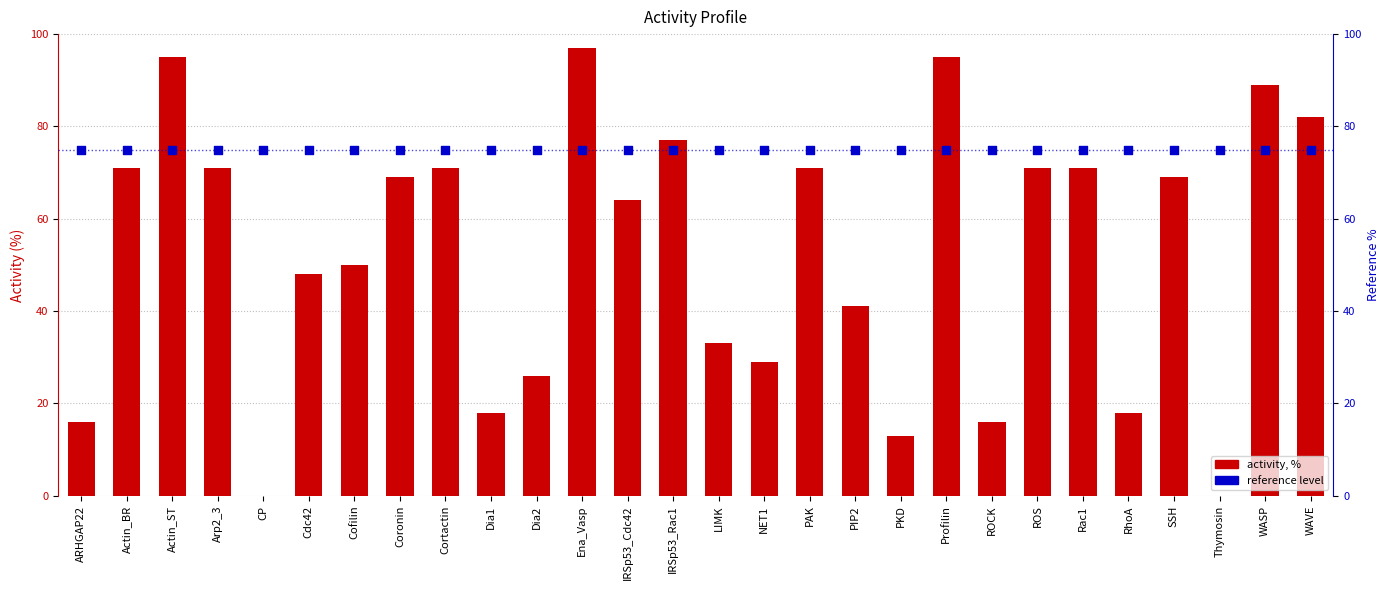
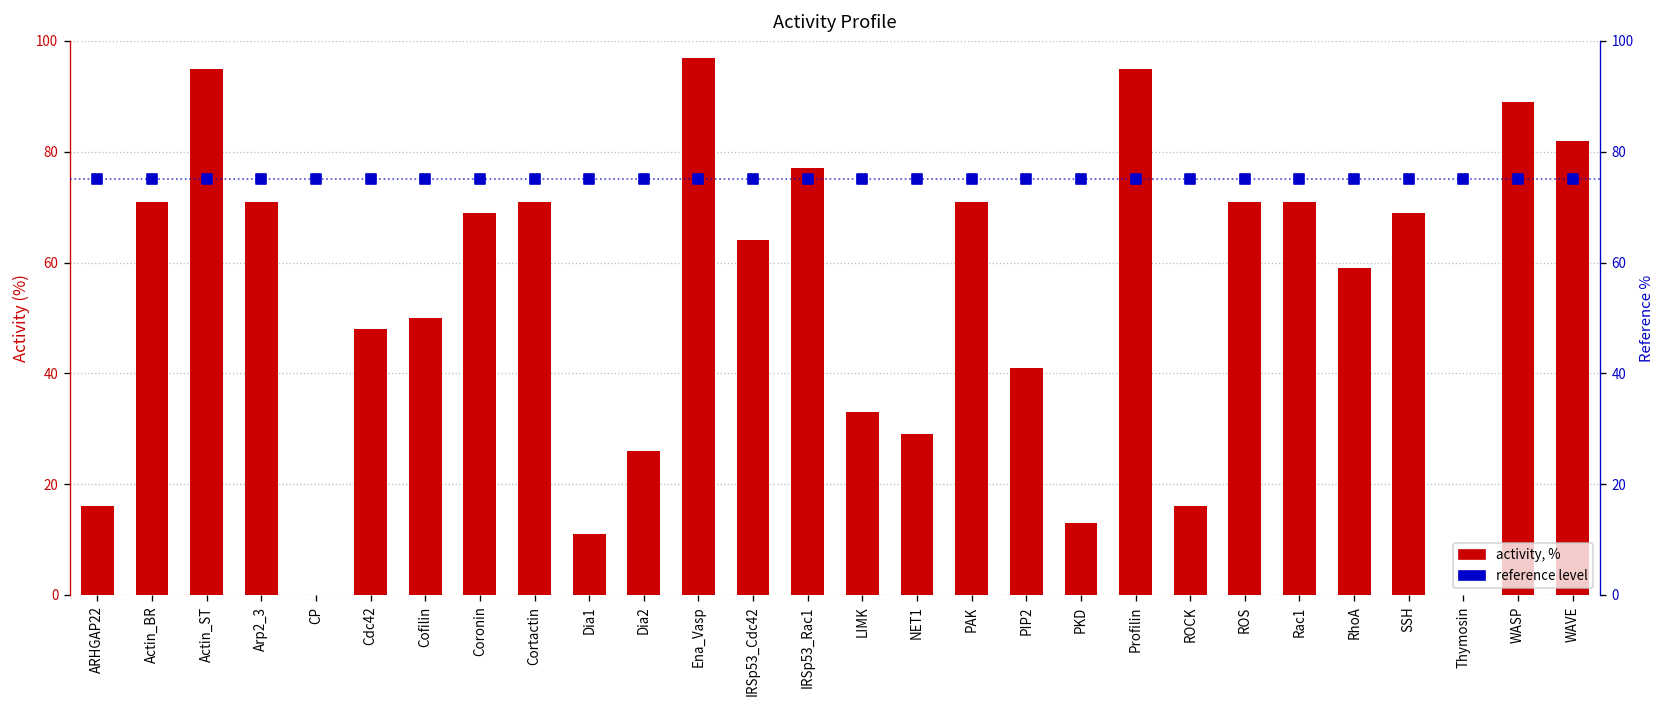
  {
    "activity, %": {
      "ARHGAP22": 16,
      "Actin_BR": 71,
      "Actin_ST": 95,
      "Arp2_3": 71,
      "CP": 0,
      "Cdc42": 48,
      "Cofilin": 50,
      "Coronin": 69,
      "Cortactin": 71,
-     "Dia1": 18,
+     "Dia1": 11,
      "Dia2": 26,
      "Ena_Vasp": 97,
      "IRSp53_Cdc42": 64,
      "IRSp53_Rac1": 77,
      "LIMK": 33,
      "NET1": 29,
      "PAK": 71,
      "PIP2": 41,
      "PKD": 13,
      "Profilin": 95,
      "ROCK": 16,
      "ROS": 71,
      "Rac1": 71,
-     "RhoA": 18,
+     "RhoA": 59,
      "SSH": 69,
      "Thymosin": 0,
      "WASP": 89,
      "WAVE": 82
    }
  }
